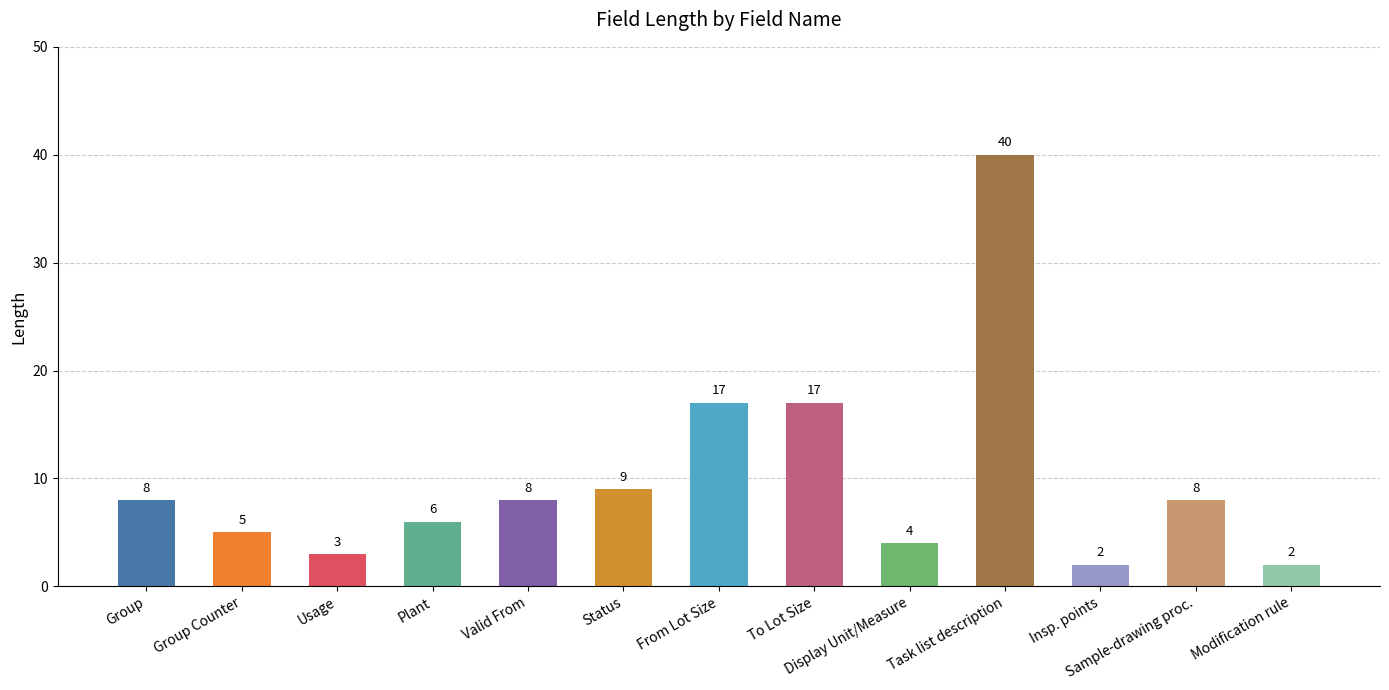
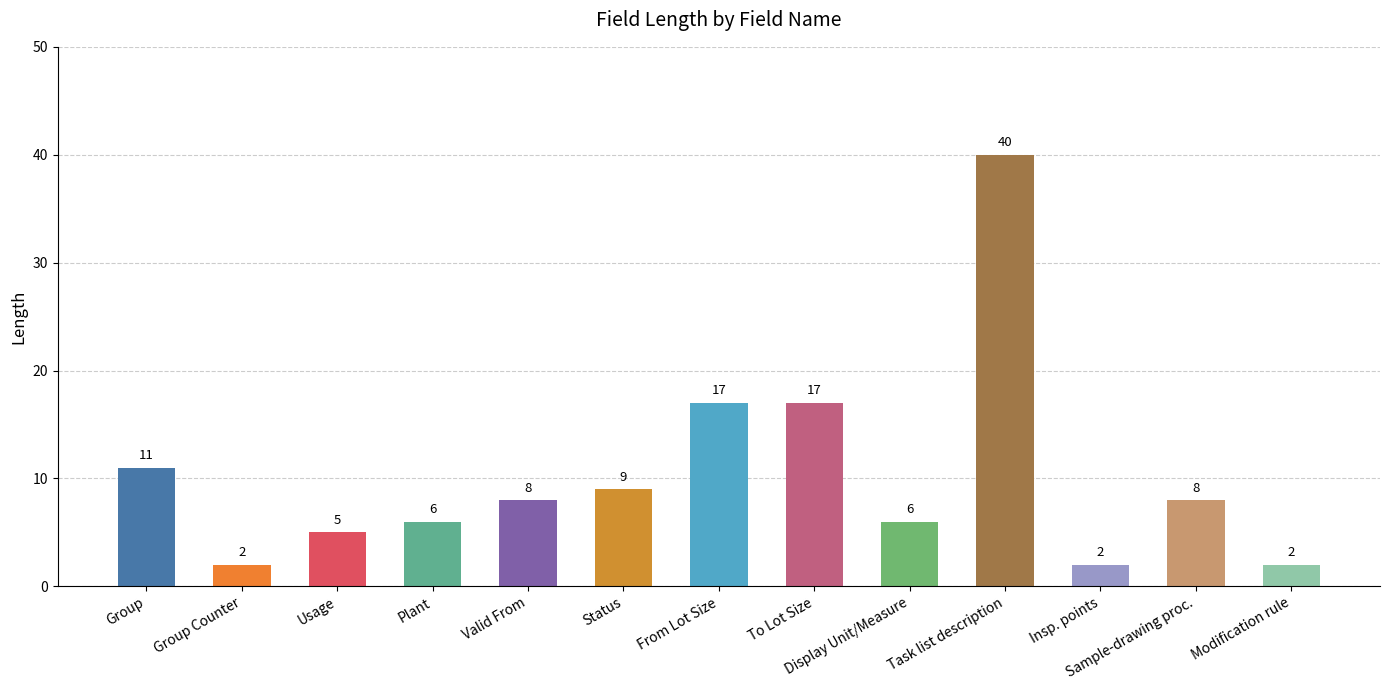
  {
-   "Group": 8,
-   "Group Counter": 5,
-   "Usage": 3,
+   "Group": 11,
+   "Group Counter": 2,
+   "Usage": 5,
    "Plant": 6,
    "Valid From": 8,
    "Status": 9,
    "From Lot Size": 17,
    "To Lot Size": 17,
-   "Display Unit/Measure": 4,
+   "Display Unit/Measure": 6,
    "Task list description": 40,
    "Insp. points": 2,
    "Sample-drawing proc.": 8,
    "Modification rule": 2
  }
